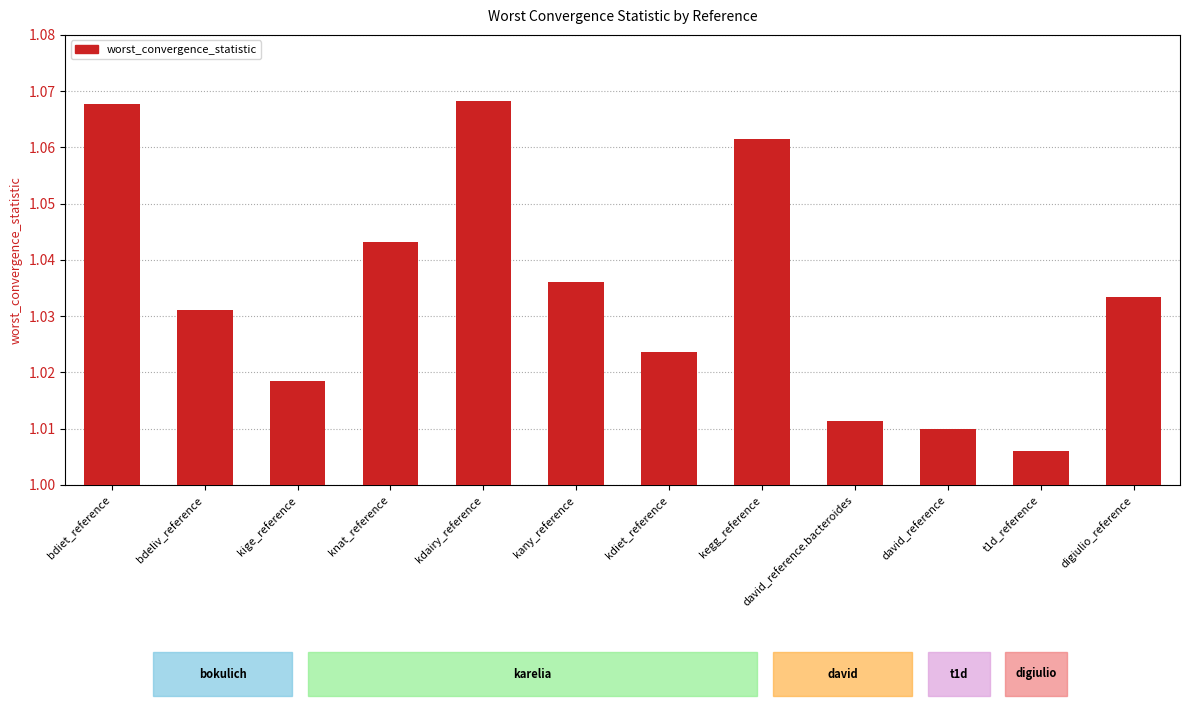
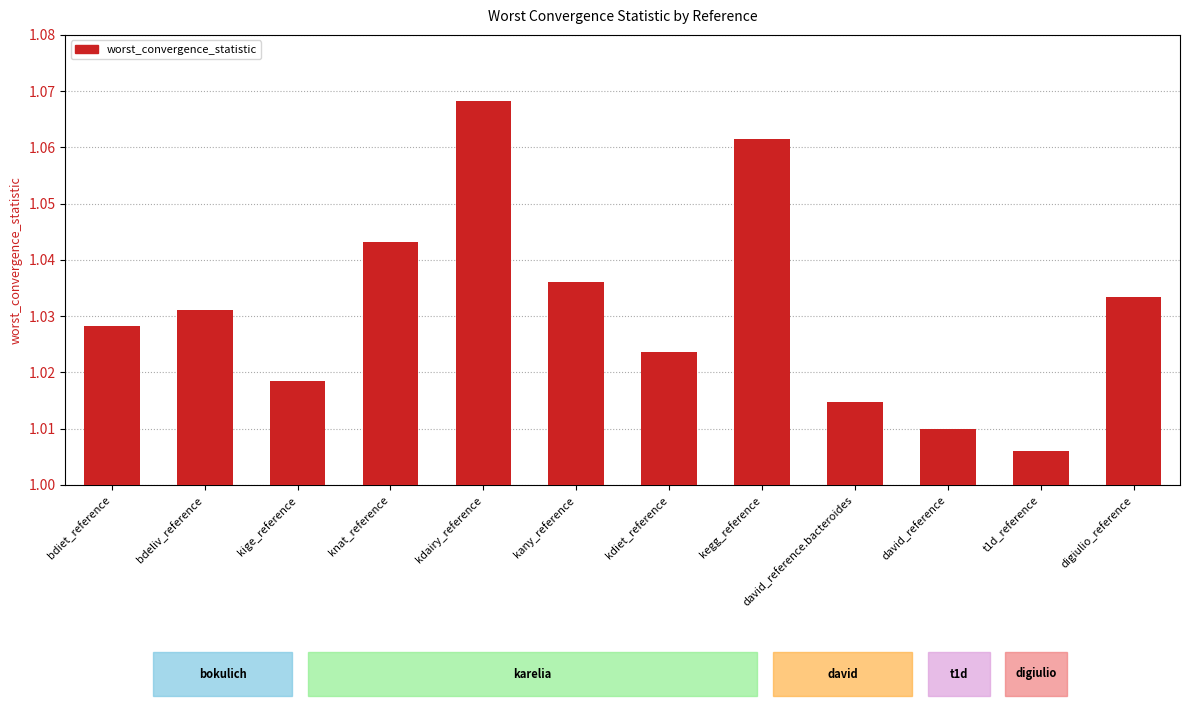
  {
-   "bdiet_reference": 1.068,
+   "bdiet_reference": 1.028,
    "bdeliv_reference": 1.031,
    "kige_reference": 1.018,
    "knat_reference": 1.043,
    "kdairy_reference": 1.068,
    "kany_reference": 1.036,
    "kdiet_reference": 1.024,
    "kegg_reference": 1.061,
-   "david_reference.bacteroides": 1.011,
+   "david_reference.bacteroides": 1.015,
    "david_reference": 1.010,
    "t1d_reference": 1.006,
    "digiulio_reference": 1.033
  }
